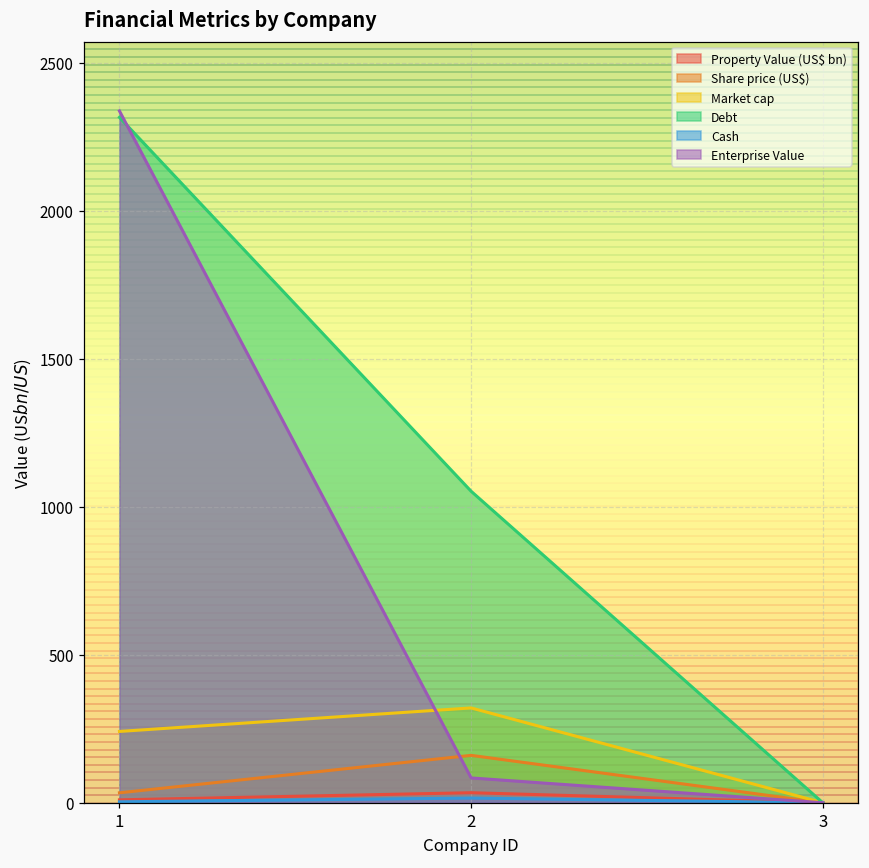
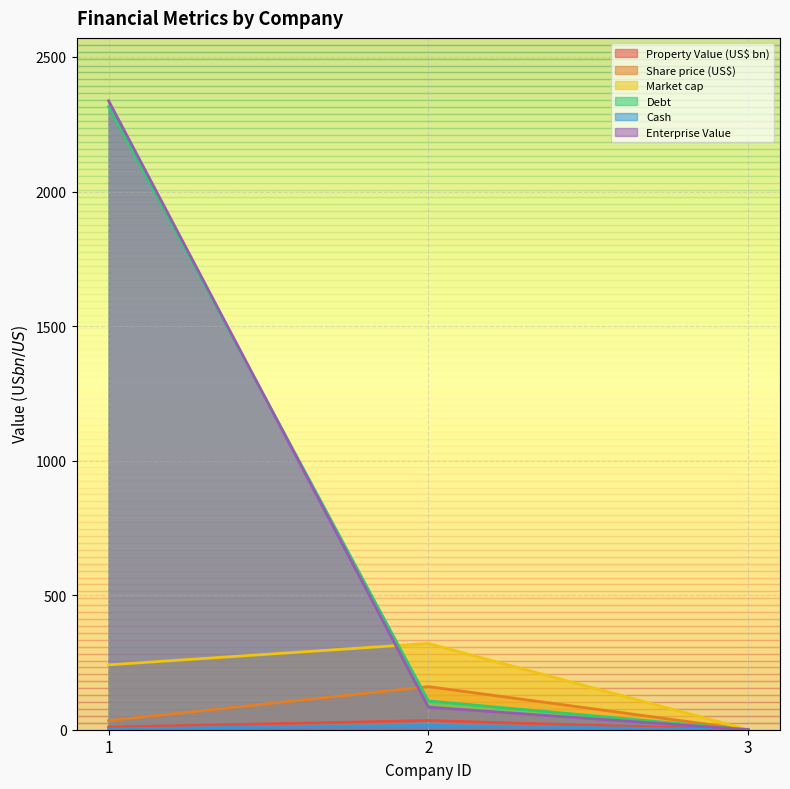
  {
    "Market cap": {
      "1": 240,
      "2": 320
    },
    "Debt": {
      "1": 2320,
-     "2": 1050
+     "2": 110
    },
    "Cash": {
      "2": 20
    },
    "Enterprise Value": {
      "1": 2340,
      "2": 80
    }
  }
